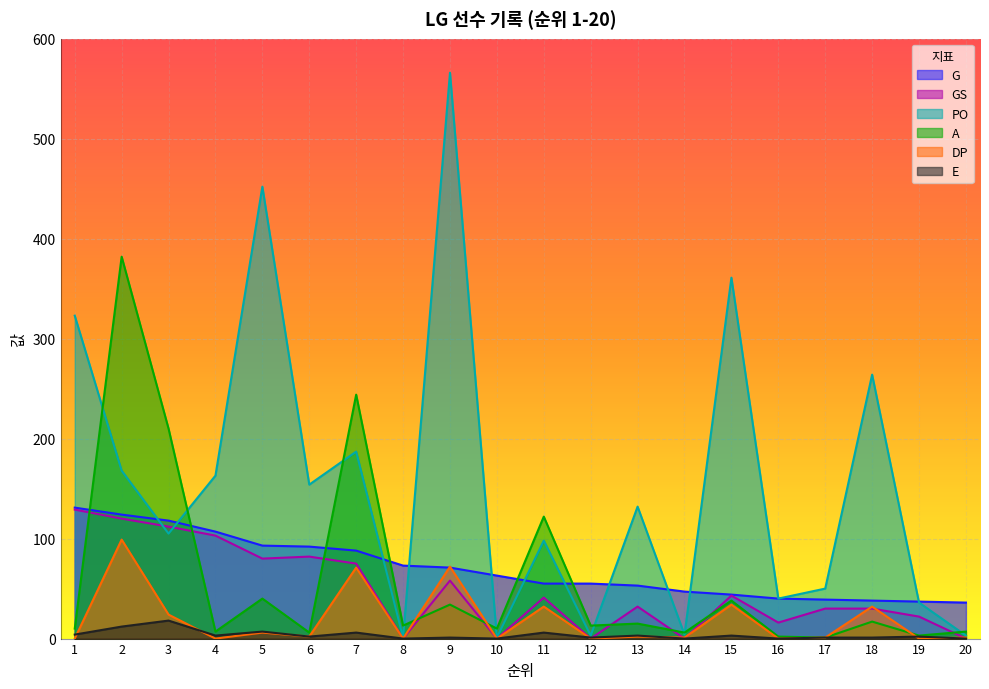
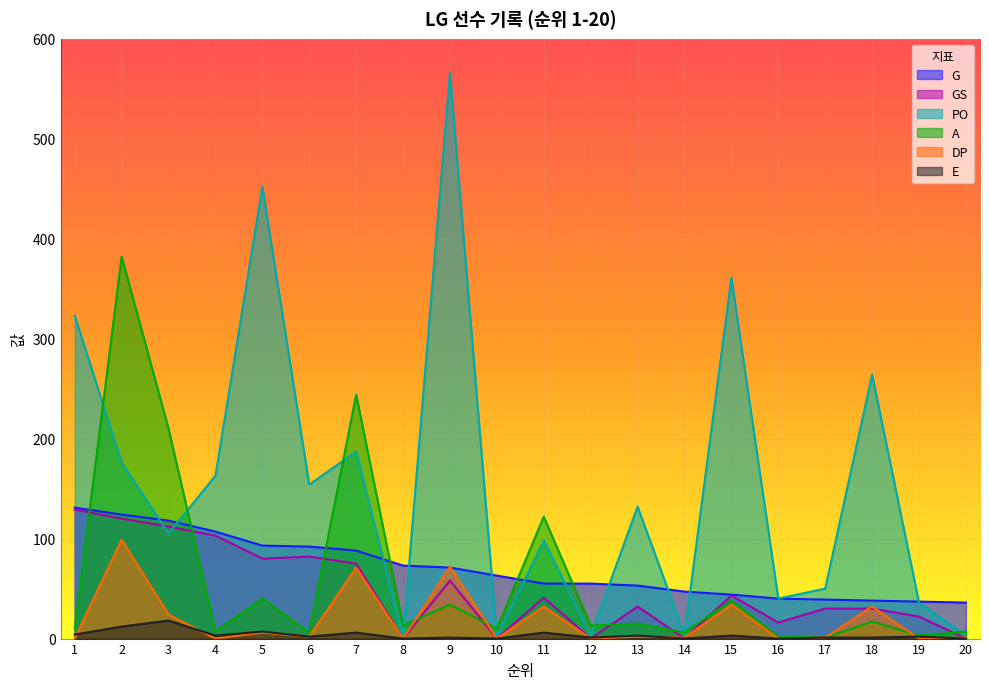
  {
    "G": {
      "2": 120,
      "3": 120,
      "4": 110,
      "5": 90,
      "6": 90,
      "7": 90,
      "8": 70,
      "10": 60,
      "11": 60,
      "12": 60,
      "13": 50,
      "14": 50,
      "17": 40,
      "18": 40,
      "20": 40
    },
    "GS": {
      "2": 120,
      "3": 110,
      "4": 100,
      "5": 80,
      "6": 80,
      "7": 80,
      "9": 60,
      "11": 40,
      "13": 30,
      "16": 20,
      "17": 30,
      "19": 20
    },
    "PO": {
      "1": 320,
-     "2": 170,
+     "2": 180,
      "3": 110,
      "4": 160,
      "5": 450,
      "6": 150,
      "7": 190,
      "9": 570,
      "11": 100,
      "13": 130,
      "15": 360,
      "17": 50,
      "18": 260
    },
    "A": {
      "1": 10,
      "2": 380,
      "3": 210,
      "4": 10,
      "5": 40,
      "6": 10,
      "7": 240,
      "8": 10,
      "9": 30,
      "10": 10,
      "11": 120,
      "12": 10,
      "13": 20,
      "15": 40,
      "18": 20,
      "20": 10
    },
    "DP": {
      "1": 0,
      "2": 100,
      "3": 20,
      "4": 0,
      "7": 70,
      "11": 30,
      "15": 30
    },
    "E": {
      "1": 0,
      "2": 10,
      "3": 20,
      "4": 0,
      "7": 10,
      "9": 0,
      "11": 10,
      "15": 0,
      "18": 0
    }
  }
